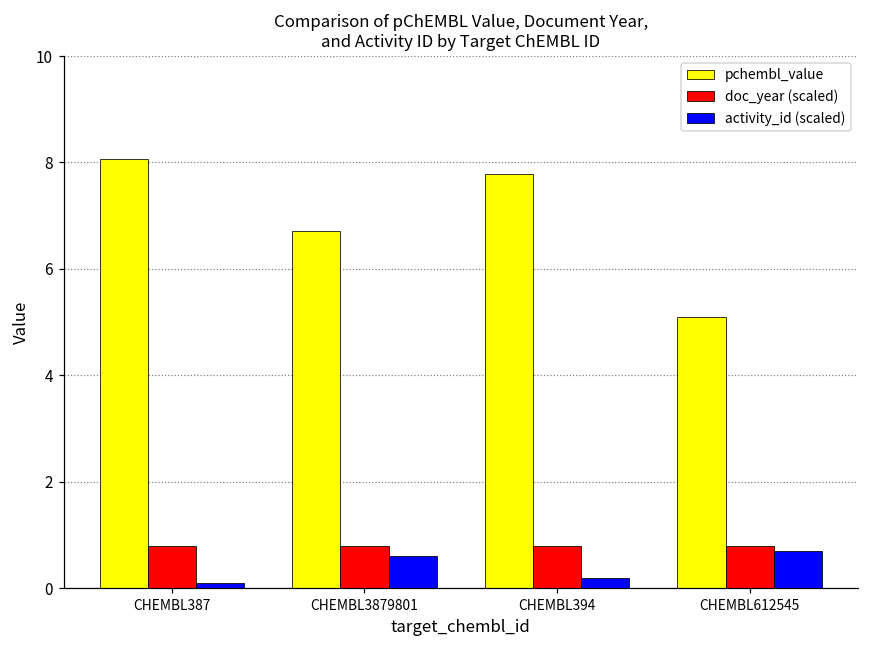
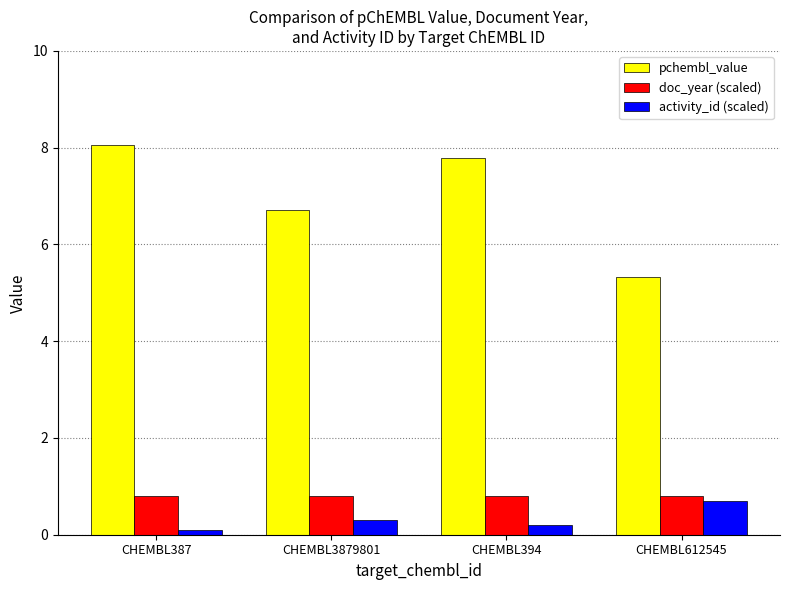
  {
    "pchembl_value": {
      "CHEMBL387": 8.1,
      "CHEMBL3879801": 6.7,
      "CHEMBL394": 7.8,
-     "CHEMBL612545": 5.1
+     "CHEMBL612545": 5.3
    },
    "doc_year (scaled)": {
      "CHEMBL387": 0.8,
      "CHEMBL3879801": 0.8,
      "CHEMBL394": 0.8,
      "CHEMBL612545": 0.8
    },
    "activity_id (scaled)": {
      "CHEMBL387": 0.1,
-     "CHEMBL3879801": 0.6,
+     "CHEMBL3879801": 0.3,
      "CHEMBL394": 0.2,
      "CHEMBL612545": 0.7
    }
  }
